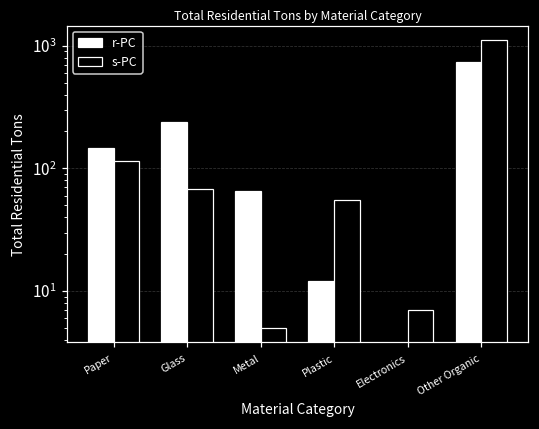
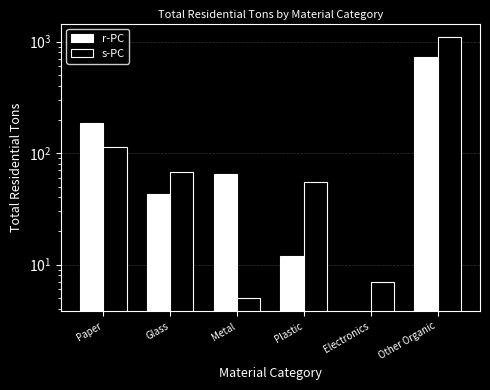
  {
    "r-PC": {
-     "Paper": 150,
-     "Glass": 240,
+     "Paper": 190,
+     "Glass": 43,
      "Metal": 70,
      "Plastic": 12,
      "Other Organic": 700
    },
    "s-PC": {
      "Paper": 110,
      "Glass": 70,
      "Metal": 5,
      "Plastic": 60,
      "Electronics": 7,
      "Other Organic": 1100
    }
  }
